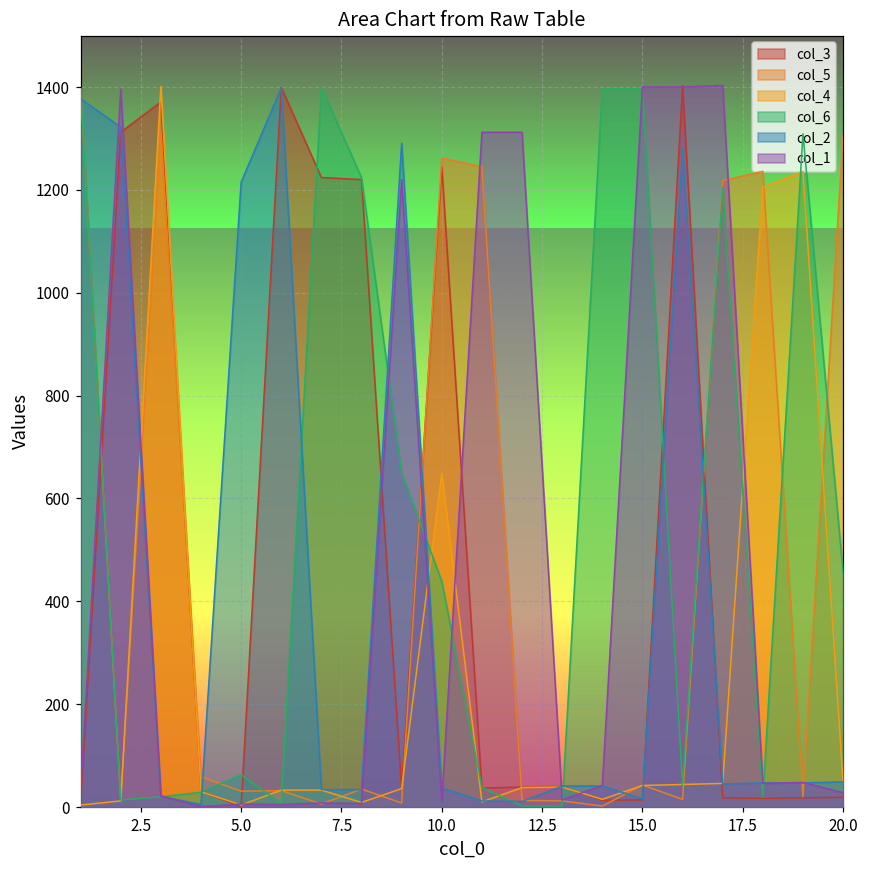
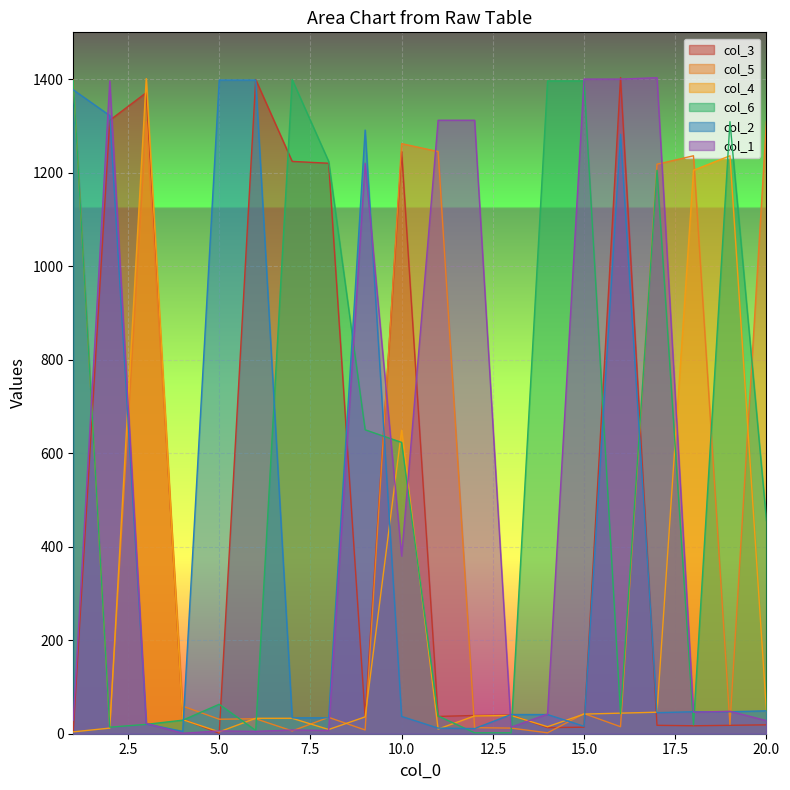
  {
    "col_6": {
      "5.0": 60,
-     "10.0": 440,
+     "10.0": 620,
      "20.0": 460
    },
    "col_2": {
-     "5.0": 1220,
+     "5.0": 1400,
      "10.0": 40
    },
    "col_1": {
-     "10.0": 10,
+     "10.0": 380,
      "20.0": 30
    }
  }
